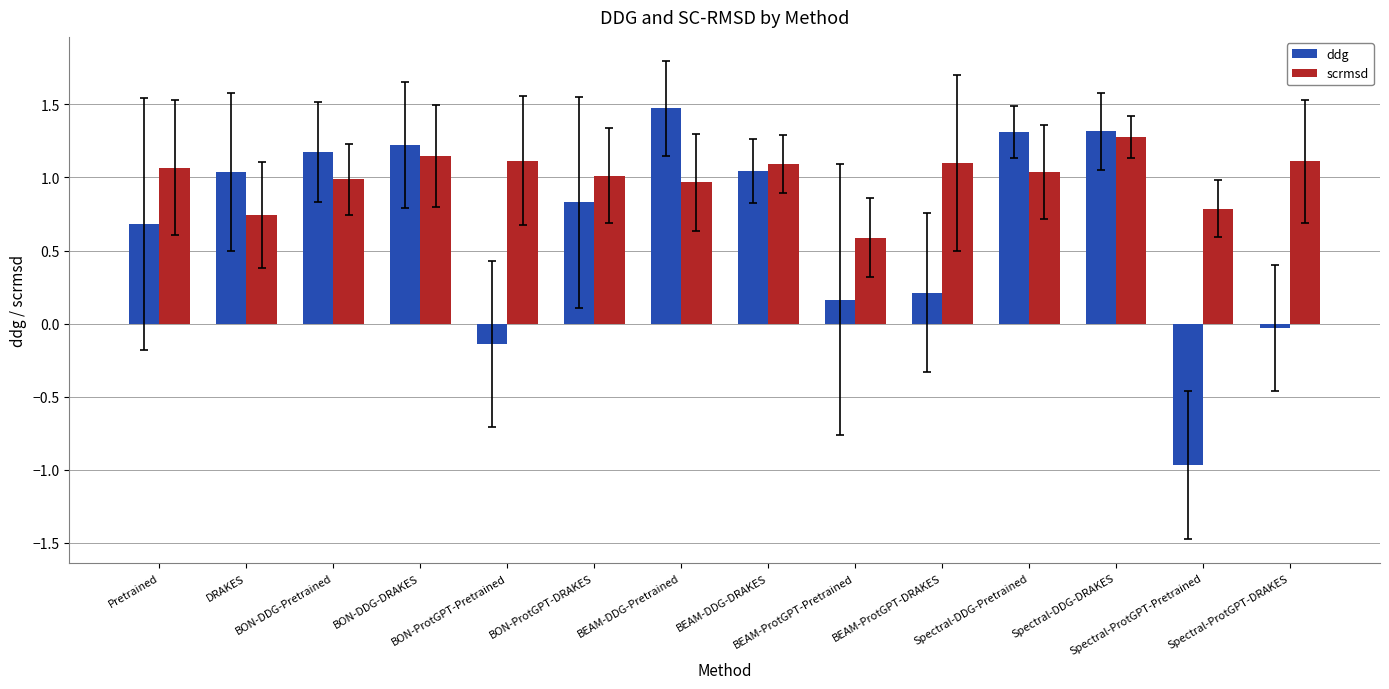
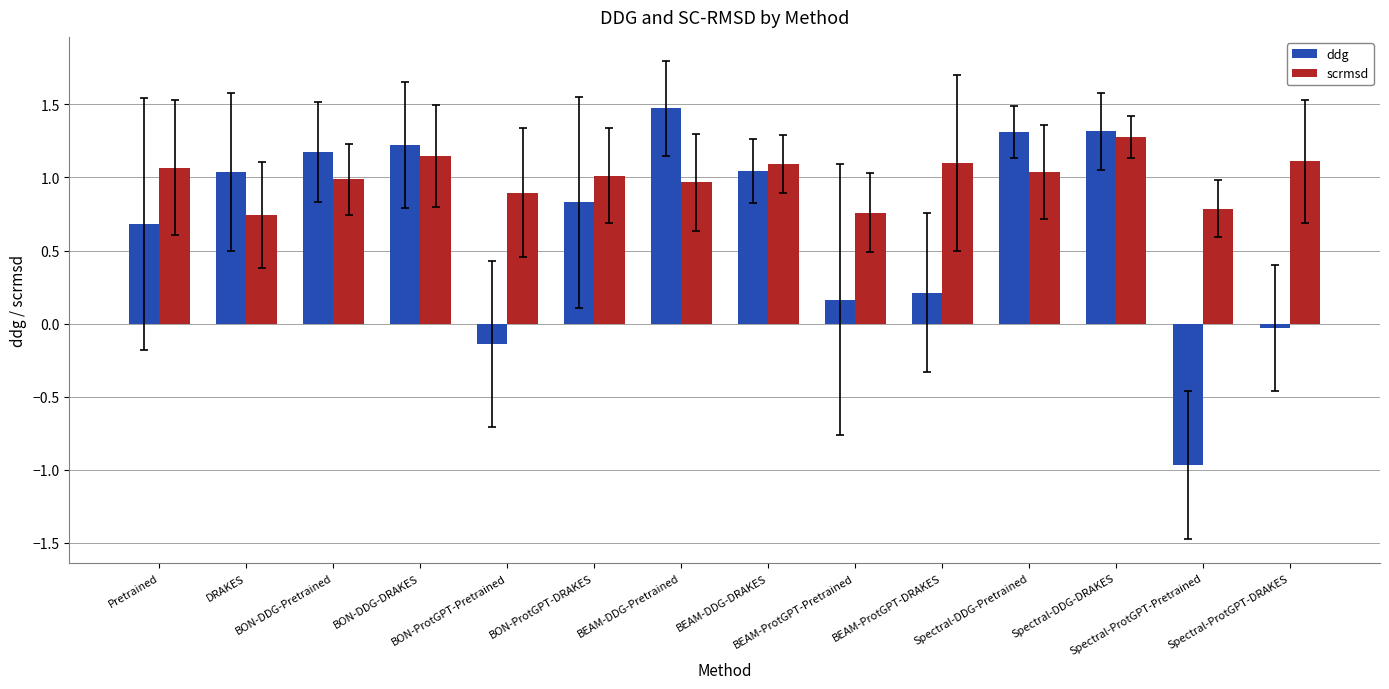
  {
    "scrmsd": {
      "Pretrained": 1.07,
      "DRAKES": 0.74,
      "BON-DDG-Pretrained": 0.99,
      "BON-DDG-DRAKES": 1.15,
-     "BON-ProtGPT-Pretrained": 1.11,
+     "BON-ProtGPT-Pretrained": 0.89,
      "BON-ProtGPT-DRAKES": 1.01,
      "BEAM-DDG-Pretrained": 0.97,
      "BEAM-DDG-DRAKES": 1.09,
-     "BEAM-ProtGPT-Pretrained": 0.59,
+     "BEAM-ProtGPT-Pretrained": 0.76,
      "BEAM-ProtGPT-DRAKES": 1.10,
      "Spectral-DDG-Pretrained": 1.04,
      "Spectral-DDG-DRAKES": 1.27,
      "Spectral-ProtGPT-Pretrained": 0.79,
      "Spectral-ProtGPT-DRAKES": 1.11
    }
  }
